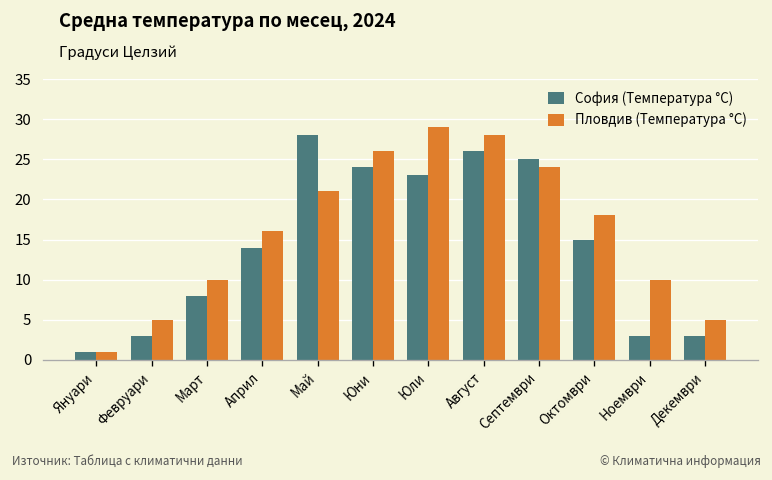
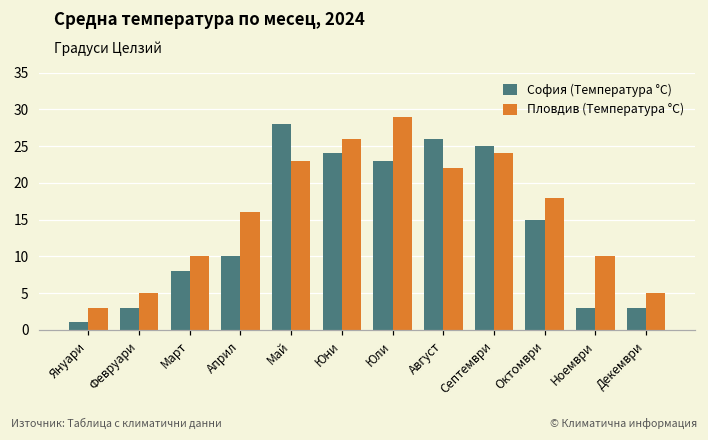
  {
    "София (Температура °C)": {
      "Януари": 1,
      "Февруари": 3,
      "Март": 8,
-     "Април": 14,
+     "Април": 10,
      "Май": 28,
      "Юни": 24,
      "Юли": 23,
      "Август": 26,
      "Септември": 25,
      "Октомври": 15,
      "Ноември": 3,
      "Декември": 3
    },
    "Пловдив (Температура °C)": {
-     "Януари": 1,
+     "Януари": 3,
      "Февруари": 5,
      "Март": 10,
      "Април": 16,
-     "Май": 21,
+     "Май": 23,
      "Юни": 26,
      "Юли": 29,
-     "Август": 28,
+     "Август": 22,
      "Септември": 24,
      "Октомври": 18,
      "Ноември": 10,
      "Декември": 5
    }
  }
